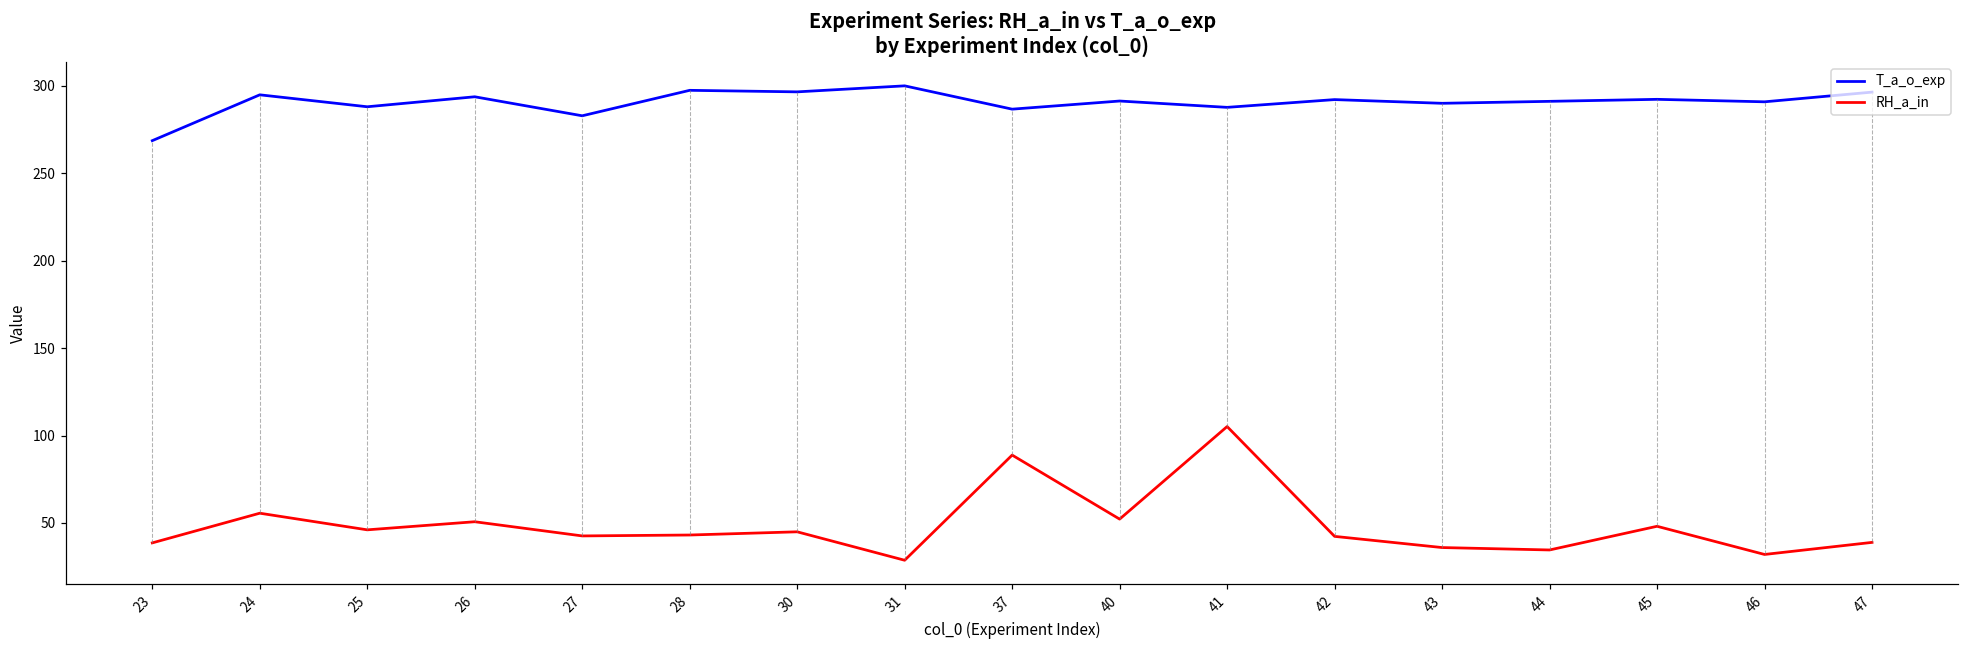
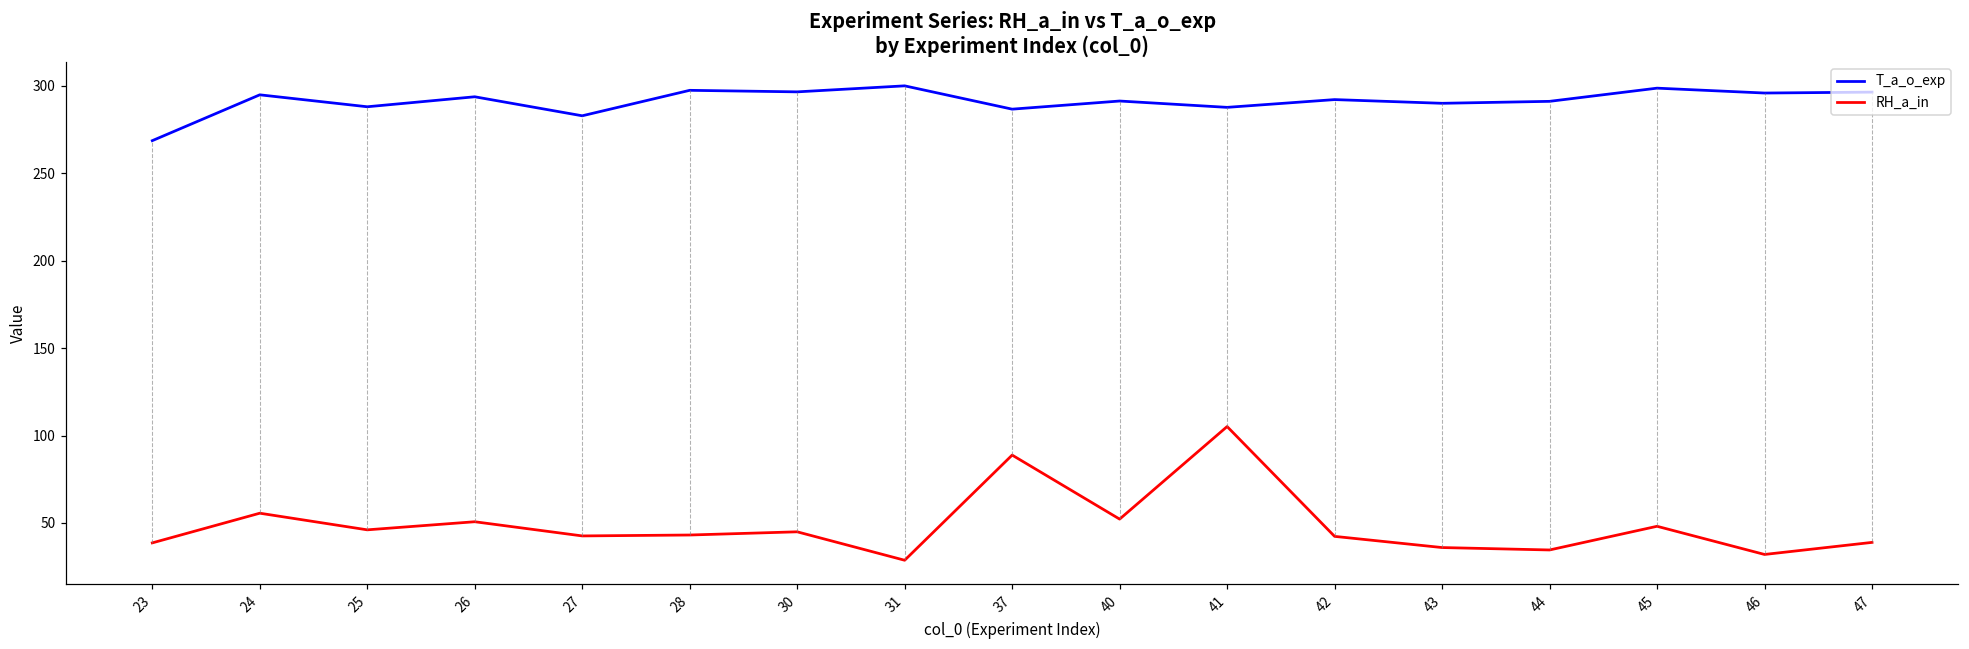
  {
    "T_a_o_exp": {
-     "45": 292,
-     "46": 291
+     "45": 299,
+     "46": 296
    }
  }
